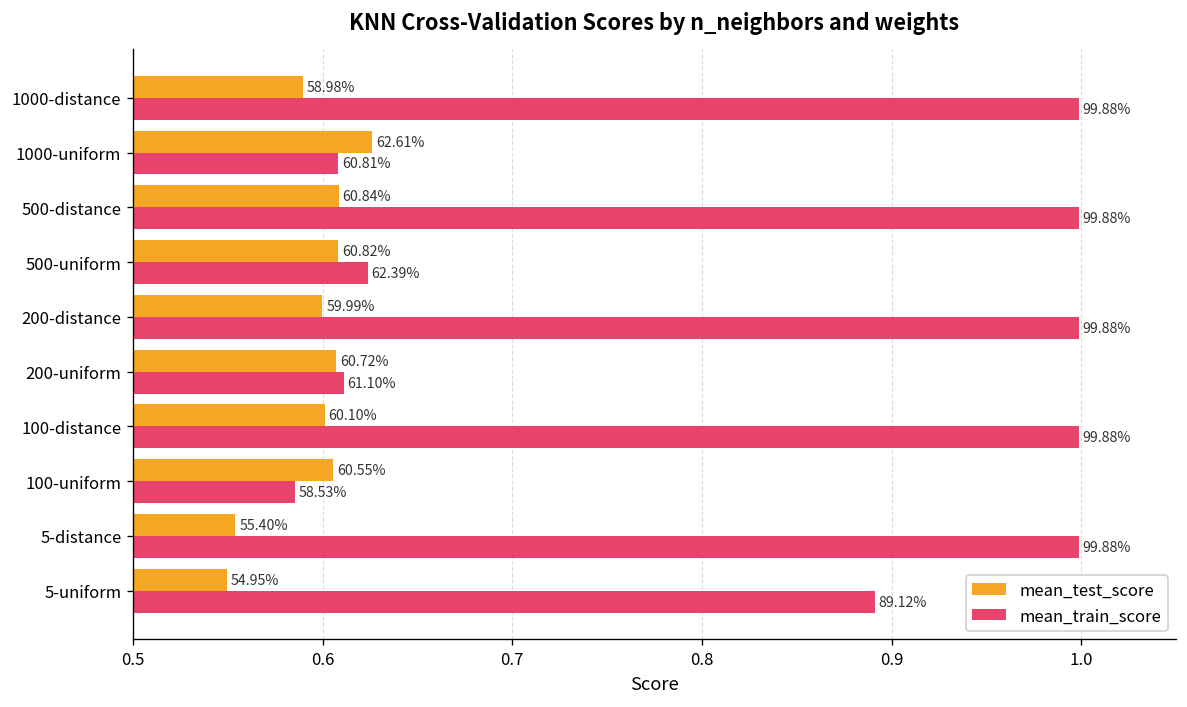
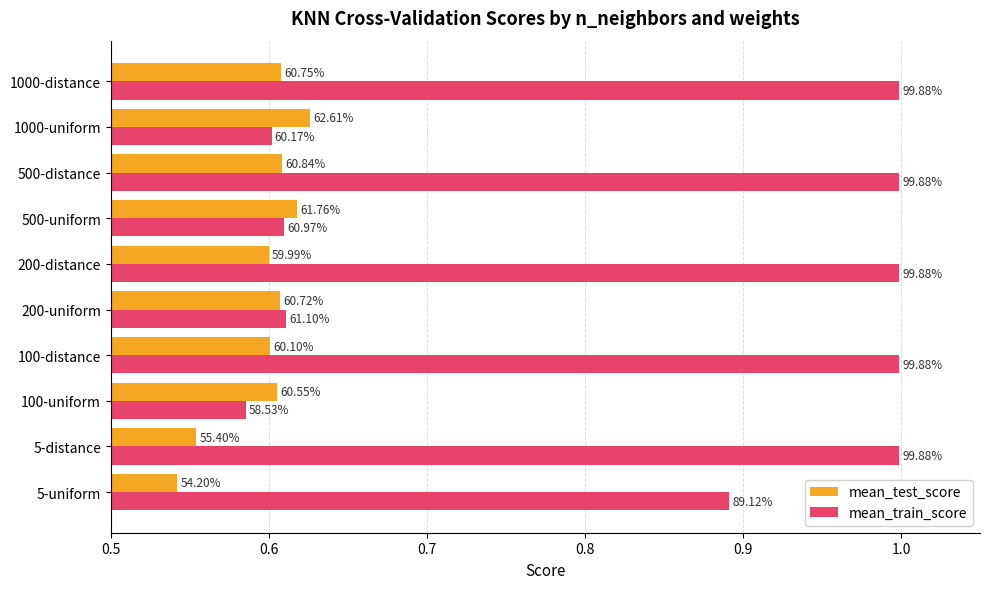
  {
    "mean_test_score": {
-     "1000-distance": "58.98%",
+     "1000-distance": "60.75%",
      "1000-uniform": "62.61%",
      "500-distance": "60.84%",
-     "500-uniform": "60.82%",
+     "500-uniform": "61.76%",
      "200-distance": "59.99%",
      "200-uniform": "60.72%",
      "100-distance": "60.10%",
      "100-uniform": "60.55%",
      "5-distance": "55.40%",
-     "5-uniform": "54.95%"
+     "5-uniform": "54.20%"
    },
    "mean_train_score": {
      "1000-distance": "99.88%",
-     "1000-uniform": "60.81%",
+     "1000-uniform": "60.17%",
      "500-distance": "99.88%",
-     "500-uniform": "62.39%",
+     "500-uniform": "60.97%",
      "200-distance": "99.88%",
      "200-uniform": "61.10%",
      "100-distance": "99.88%",
      "100-uniform": "58.53%",
      "5-distance": "99.88%",
      "5-uniform": "89.12%"
    }
  }
